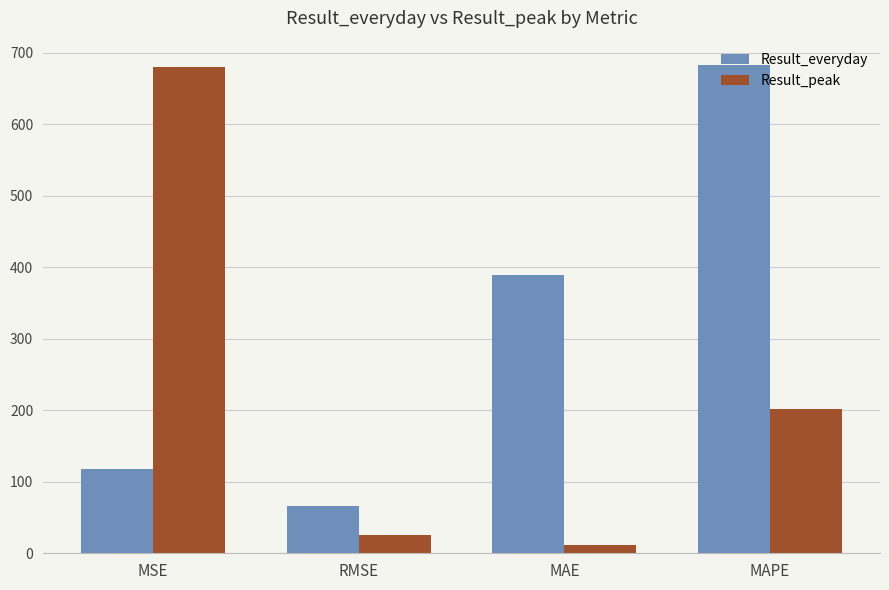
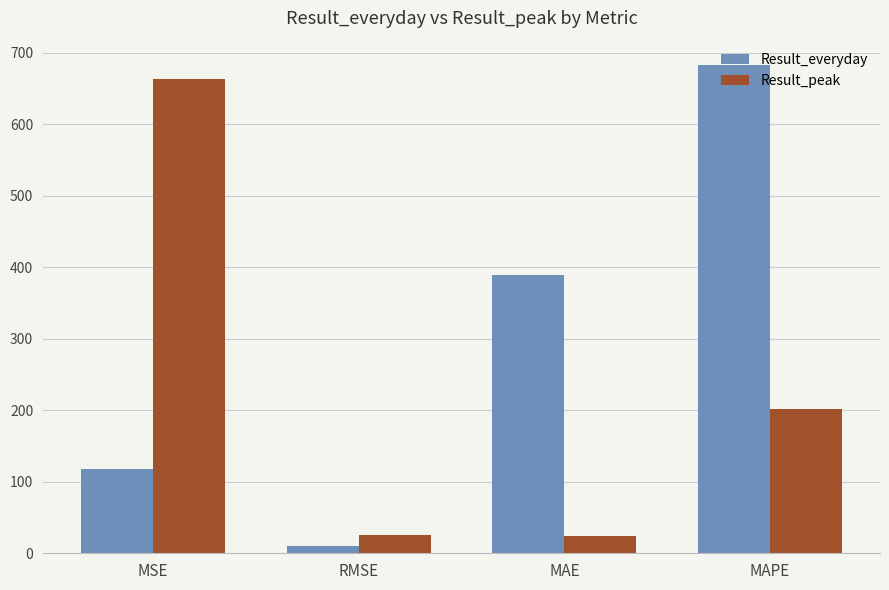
  {
    "Result_everyday": {
      "MSE": 120,
-     "RMSE": 70,
+     "RMSE": 10,
      "MAE": 390,
      "MAPE": 680
    },
    "Result_peak": {
-     "MSE": 680,
+     "MSE": 660,
      "RMSE": 30,
-     "MAE": 10,
+     "MAE": 20,
      "MAPE": 200
    }
  }
